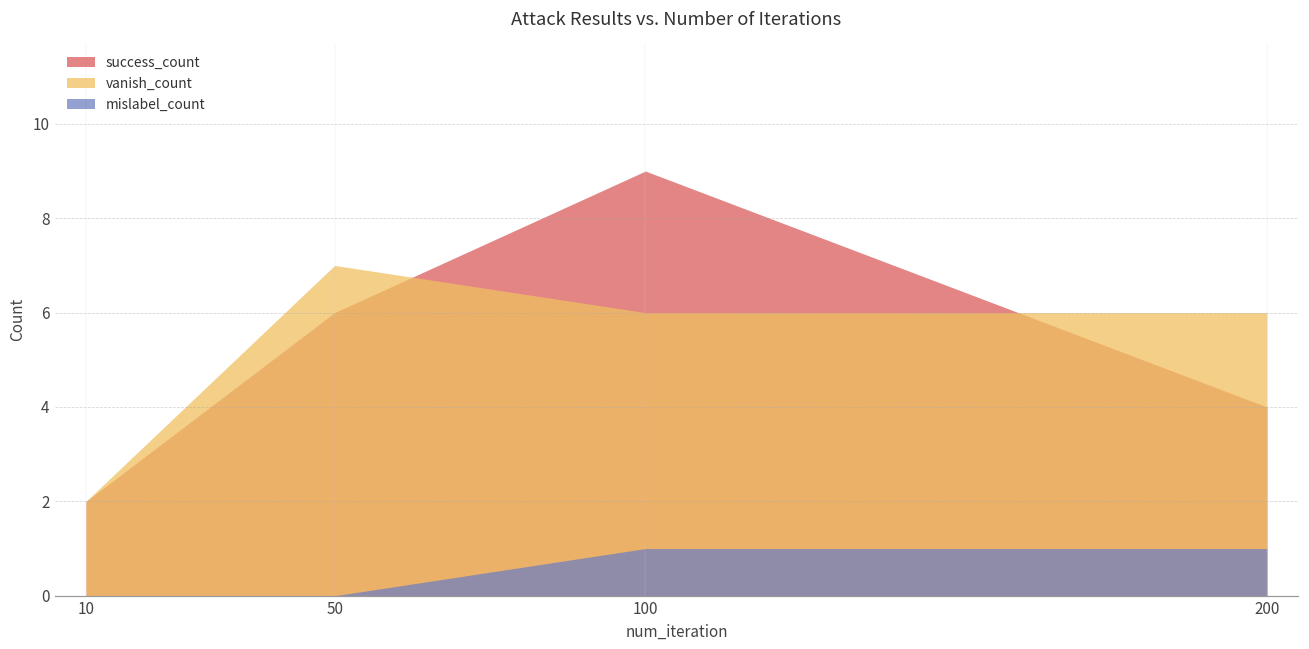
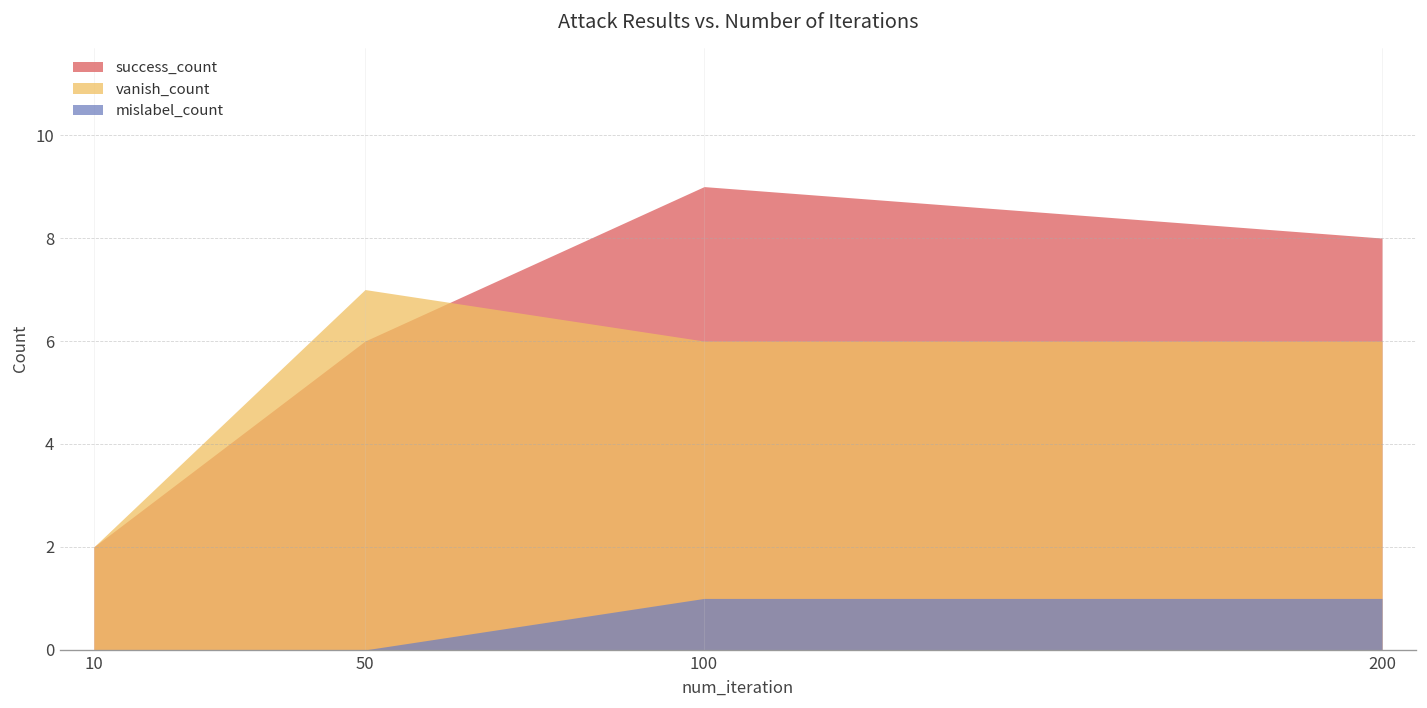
  {
    "success_count": {
      "50": 6,
      "100": 9,
-     "200": 4
+     "200": 8
    },
    "vanish_count": {
      "50": 7,
      "100": 6,
      "200": 6
    },
    "mislabel_count": {
      "10": 0,
      "50": 0,
      "100": 1,
      "200": 1
    }
  }
